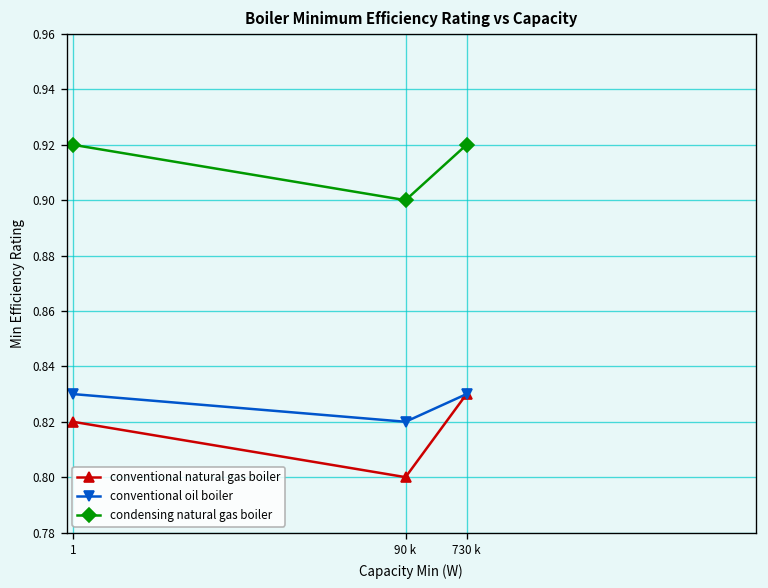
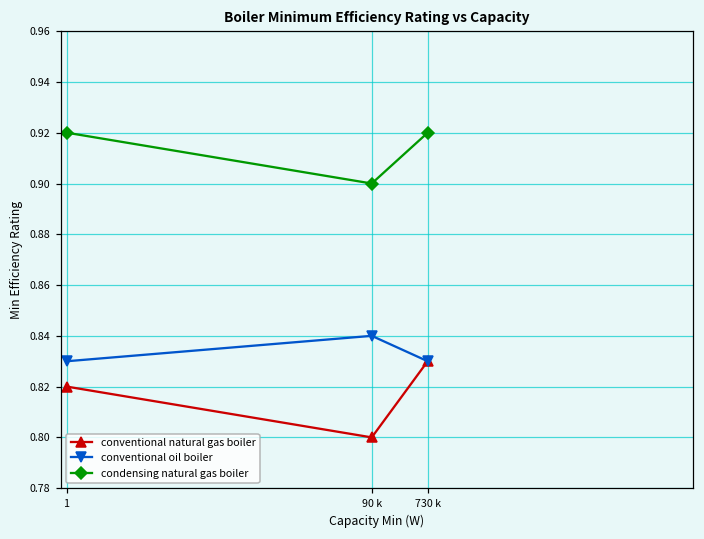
  {
    "conventional natural gas boiler": {
      "1": 0.82,
      "90 k": 0.80
    },
    "conventional oil boiler": {
      "1": 0.83,
-     "90 k": 0.82
+     "90 k": 0.84
    },
    "condensing natural gas boiler": {
      "1": 0.92,
      "90 k": 0.90,
      "730 k": 0.92
    }
  }
